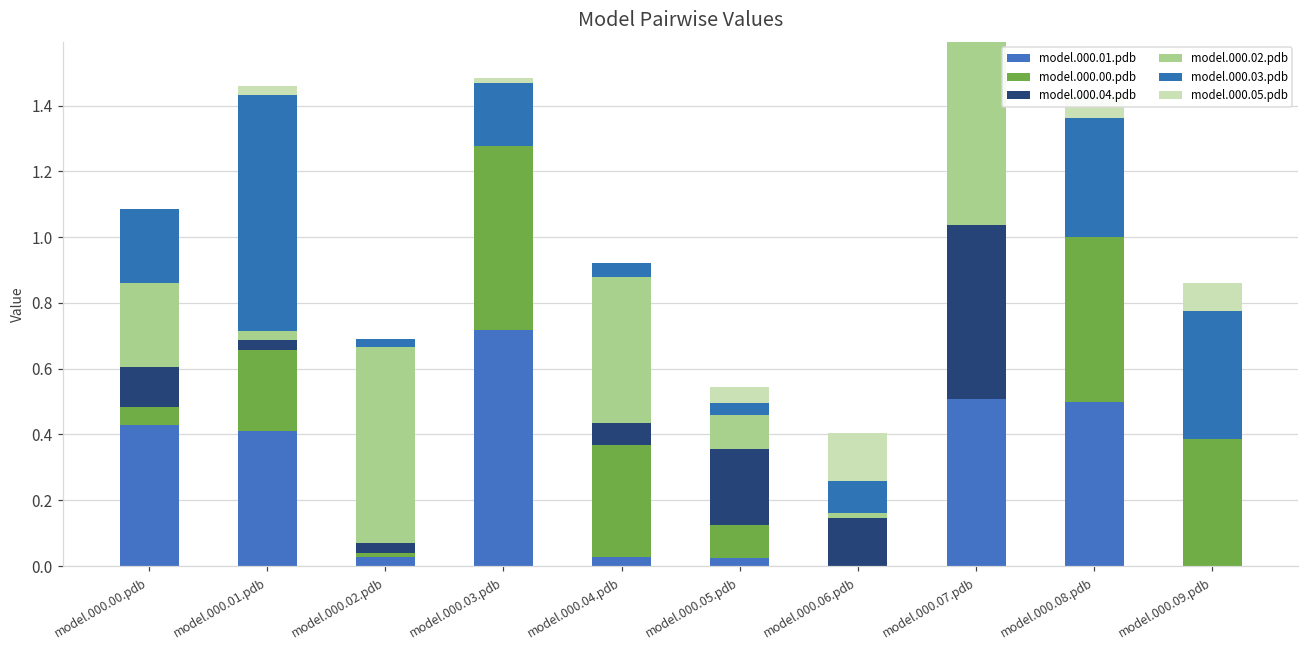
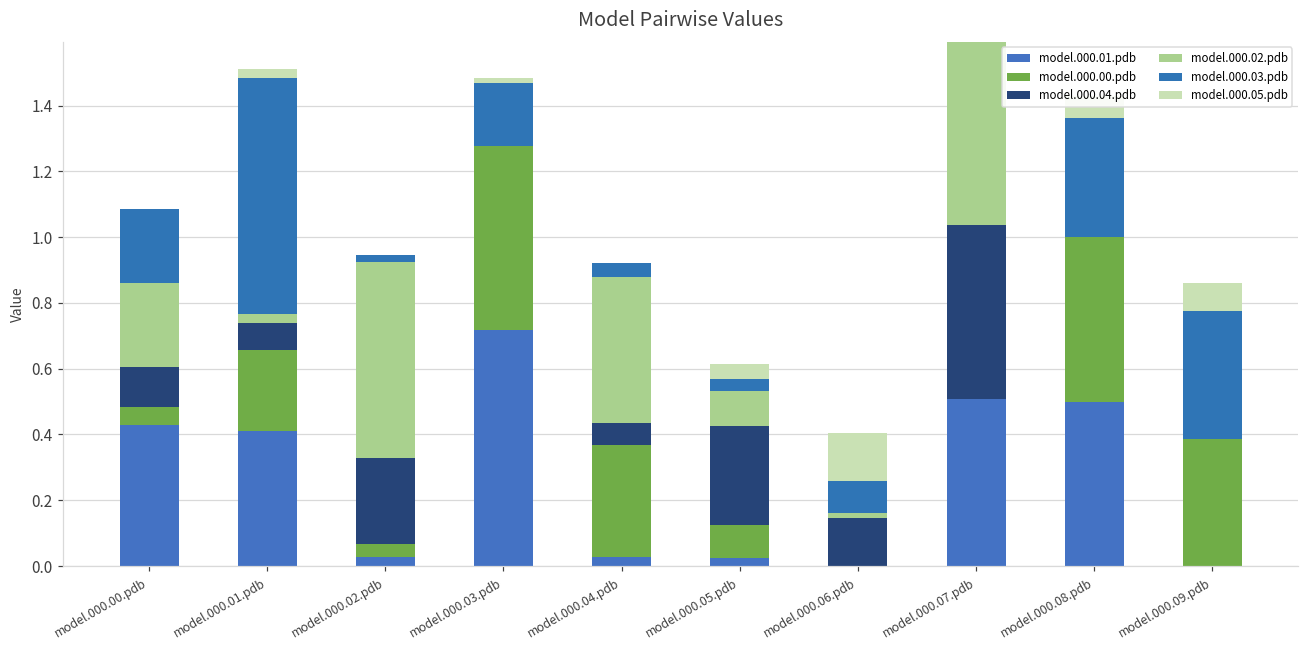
  {
    "model.000.00.pdb": {
      "model.000.00.pdb": 0.05,
      "model.000.01.pdb": 0.25,
-     "model.000.02.pdb": 0.01,
+     "model.000.02.pdb": 0.04,
      "model.000.03.pdb": 0.56,
      "model.000.04.pdb": 0.34,
      "model.000.05.pdb": 0.10,
      "model.000.06.pdb": 0.00,
      "model.000.07.pdb": 0.00,
      "model.000.08.pdb": 0.50,
      "model.000.09.pdb": 0.39
    },
    "model.000.04.pdb": {
      "model.000.00.pdb": 0.12,
-     "model.000.01.pdb": 0.03,
-     "model.000.02.pdb": 0.03,
+     "model.000.01.pdb": 0.08,
+     "model.000.02.pdb": 0.26,
      "model.000.03.pdb": 0.00,
      "model.000.04.pdb": 0.07,
-     "model.000.05.pdb": 0.23,
+     "model.000.05.pdb": 0.30,
      "model.000.06.pdb": 0.15,
      "model.000.07.pdb": 0.53,
      "model.000.08.pdb": 0.00,
      "model.000.09.pdb": 0.00
    }
  }
